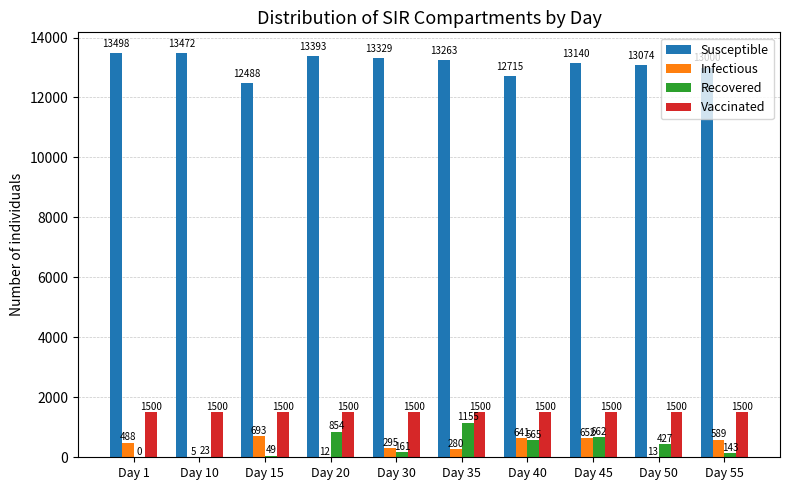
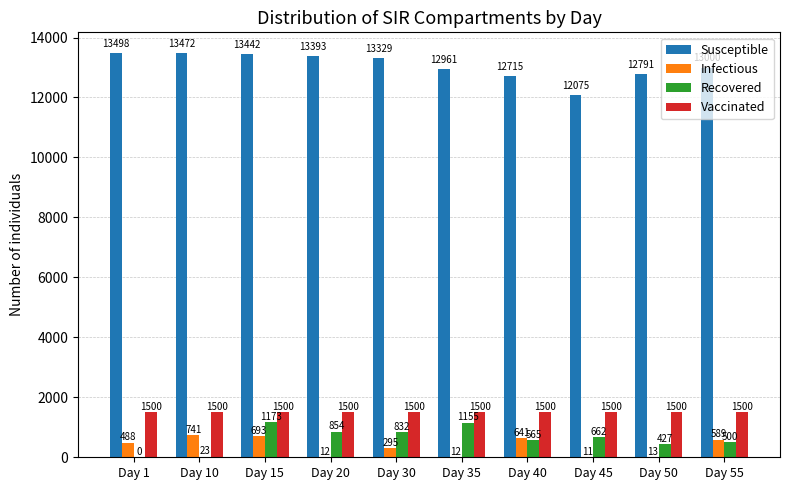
  {
    "Susceptible": {
      "Day 1": 13498,
      "Day 10": 13472,
-     "Day 15": 12488,
+     "Day 15": 13442,
      "Day 20": 13393,
      "Day 30": 13329,
-     "Day 35": 13263,
+     "Day 35": 12961,
      "Day 40": 12715,
-     "Day 45": 13140,
-     "Day 50": 13074
+     "Day 45": 12075,
+     "Day 50": 12791
    },
    "Infectious": {
      "Day 1": 488,
-     "Day 10": 5,
+     "Day 10": 741,
      "Day 15": 693,
      "Day 20": 12,
      "Day 30": 295,
-     "Day 35": 280,
-     "Day 45": 652,
+     "Day 35": 12,
+     "Day 45": 11,
      "Day 50": 13
    },
    "Recovered": {
      "Day 1": 0,
      "Day 10": 23,
-     "Day 15": 49,
+     "Day 15": 1173,
      "Day 20": 854,
-     "Day 30": 161,
+     "Day 30": 832,
      "Day 35": 1155,
      "Day 45": 662,
      "Day 50": 427,
-     "Day 55": 143
+     "Day 55": 500
    },
    "Vaccinated": {
      "Day 1": 1500,
      "Day 10": 1500,
      "Day 15": 1500,
      "Day 20": 1500,
      "Day 30": 1500,
      "Day 35": 1500,
      "Day 40": 1500,
      "Day 45": 1500,
      "Day 50": 1500,
      "Day 55": 1500
    }
  }
